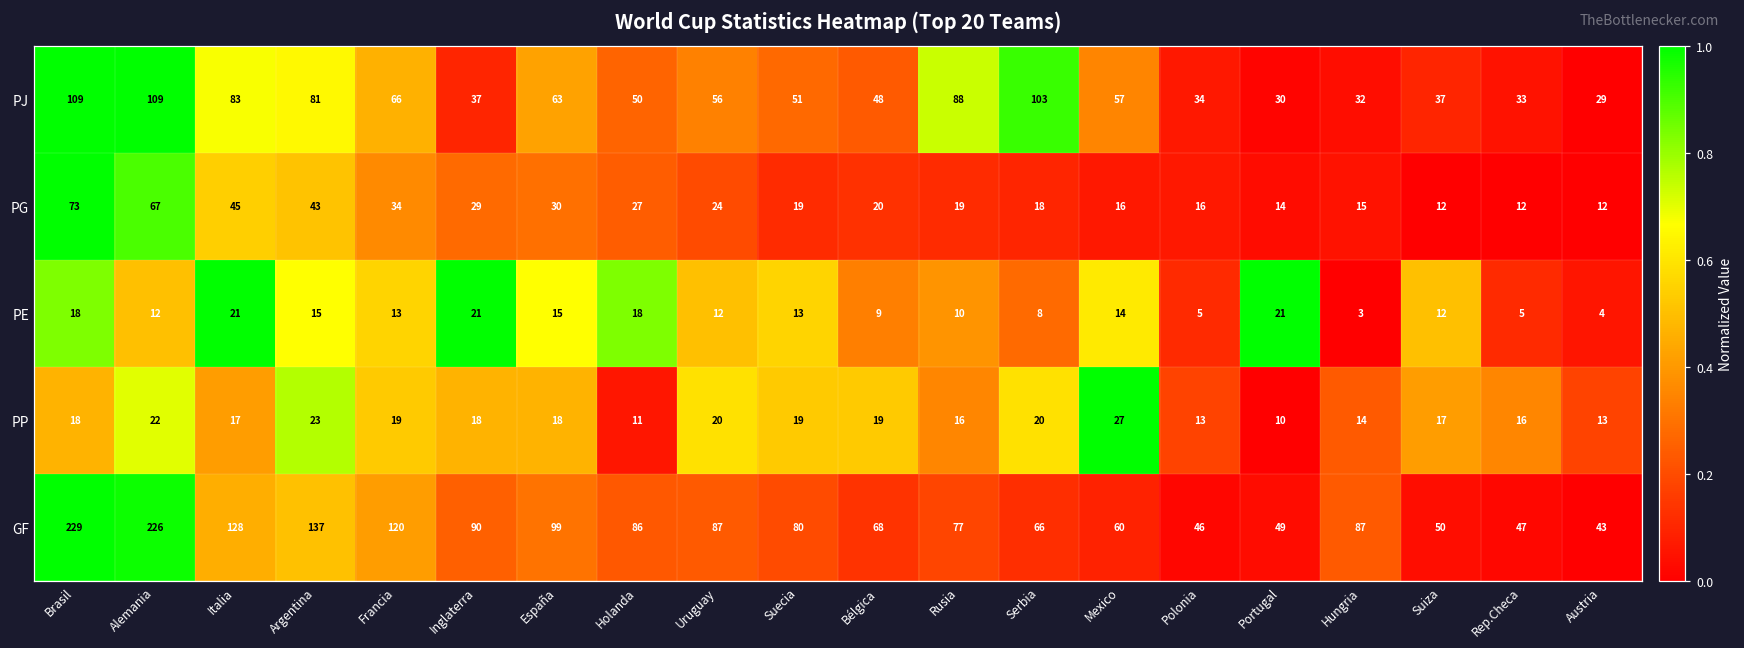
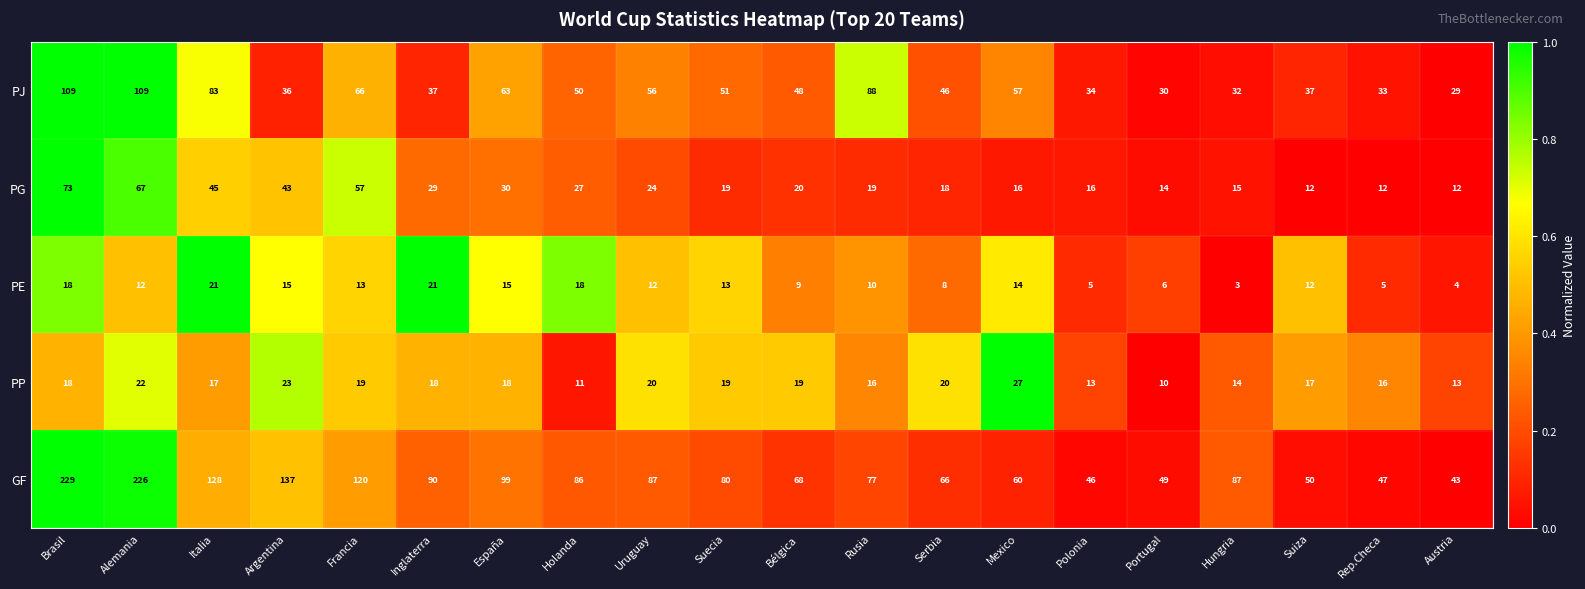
  {
    "PJ": {
      "Brasil": 109,
      "Alemania": 109,
      "Italia": 83,
-     "Argentina": 81,
+     "Argentina": 36,
      "Francia": 66,
      "Inglaterra": 37,
      "España": 63,
      "Holanda": 50,
      "Uruguay": 56,
      "Suecia": 51,
      "Bélgica": 48,
      "Rusia": 88,
-     "Serbia": 103,
+     "Serbia": 46,
      "Mexico": 57,
      "Polonia": 34,
      "Portugal": 30,
      "Hungria": 32,
      "Suiza": 37,
      "Rep.Checa": 33,
      "Austria": 29
    },
    "PG": {
      "Brasil": 73,
      "Alemania": 67,
      "Italia": 45,
      "Argentina": 43,
-     "Francia": 34,
+     "Francia": 57,
      "Inglaterra": 29,
      "España": 30,
      "Holanda": 27,
      "Uruguay": 24,
      "Suecia": 19,
      "Bélgica": 20,
      "Rusia": 19,
      "Serbia": 18,
      "Mexico": 16,
      "Polonia": 16,
      "Portugal": 14,
      "Hungria": 15,
      "Suiza": 12,
      "Rep.Checa": 12,
      "Austria": 12
    },
    "PE": {
      "Brasil": 18,
      "Alemania": 12,
      "Italia": 21,
      "Argentina": 15,
      "Francia": 13,
      "Inglaterra": 21,
      "España": 15,
      "Holanda": 18,
      "Uruguay": 12,
      "Suecia": 13,
      "Bélgica": 9,
      "Rusia": 10,
      "Serbia": 8,
      "Mexico": 14,
      "Polonia": 5,
-     "Portugal": 21,
+     "Portugal": 6,
      "Hungria": 3,
      "Suiza": 12,
      "Rep.Checa": 5,
      "Austria": 4
    },
    "PP": {
      "Brasil": 18,
      "Alemania": 22,
      "Italia": 17,
      "Argentina": 23,
      "Francia": 19,
      "Inglaterra": 18,
      "España": 18,
      "Holanda": 11,
      "Uruguay": 20,
      "Suecia": 19,
      "Bélgica": 19,
      "Rusia": 16,
      "Serbia": 20,
      "Mexico": 27,
      "Polonia": 13,
      "Portugal": 10,
      "Hungria": 14,
      "Suiza": 17,
      "Rep.Checa": 16,
      "Austria": 13
    },
    "GF": {
      "Brasil": 229,
      "Alemania": 226,
      "Italia": 128,
      "Argentina": 137,
      "Francia": 120,
      "Inglaterra": 90,
      "España": 99,
      "Holanda": 86,
      "Uruguay": 87,
      "Suecia": 80,
      "Bélgica": 68,
      "Rusia": 77,
      "Serbia": 66,
      "Mexico": 60,
      "Polonia": 46,
      "Portugal": 49,
      "Hungria": 87,
      "Suiza": 50,
      "Rep.Checa": 47,
      "Austria": 43
    }
  }
